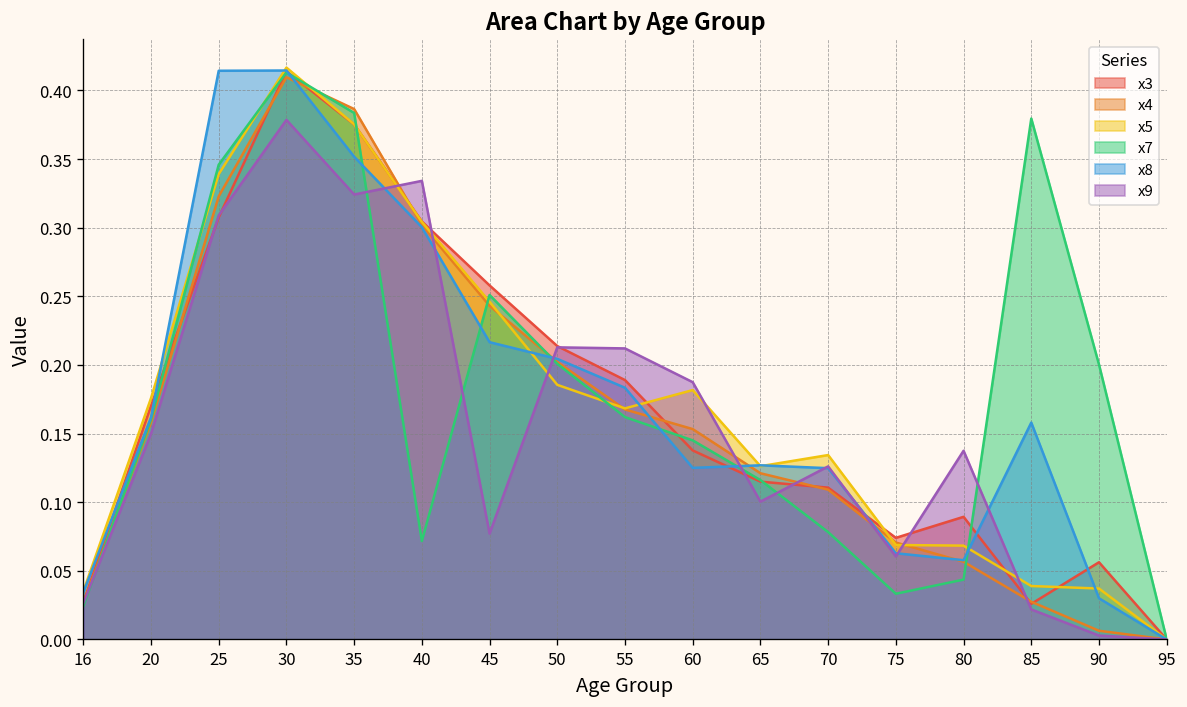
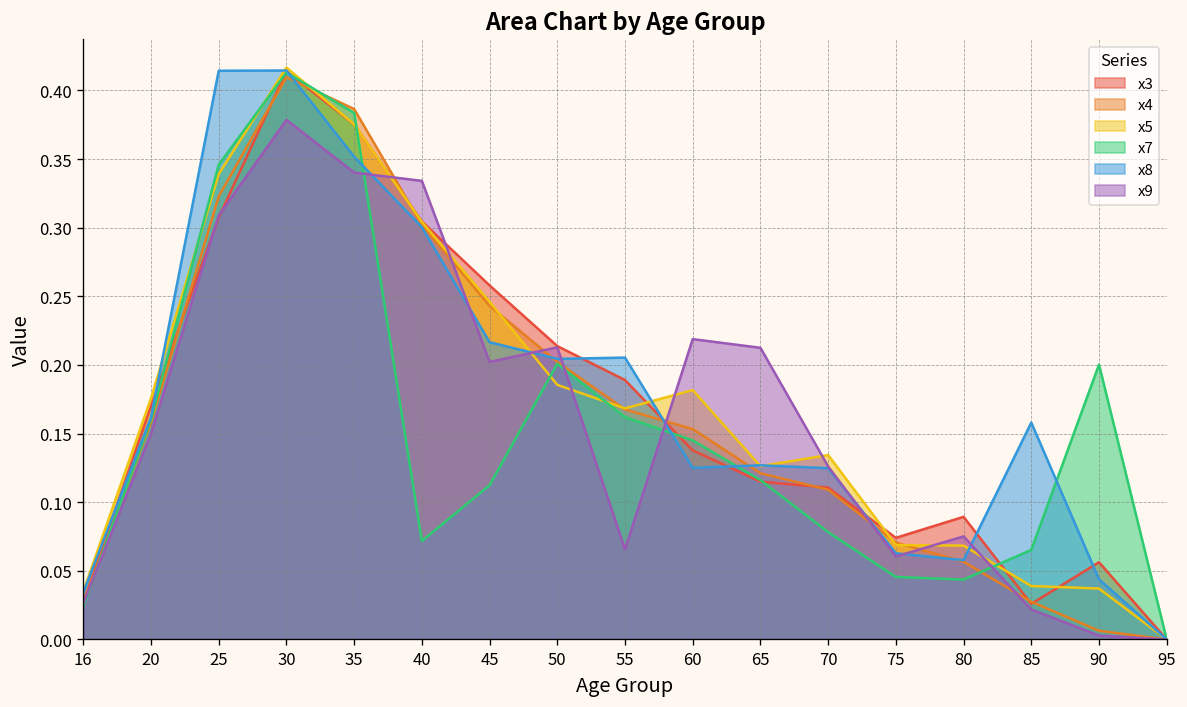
  {
    "x7": {
      "25": 0.346,
      "35": 0.384,
      "40": 0.072,
-     "45": 0.251,
+     "45": 0.112,
      "55": 0.162,
      "60": 0.145,
      "70": 0.078,
-     "75": 0.033,
+     "75": 0.046,
      "80": 0.044,
-     "85": 0.380,
+     "85": 0.065,
      "90": 0.200
    },
    "x8": {
      "25": 0.414,
      "35": 0.352,
      "45": 0.217,
-     "55": 0.183,
+     "55": 0.205,
      "60": 0.125,
      "75": 0.063,
      "85": 0.158,
-     "90": 0.030
+     "90": 0.044
    },
    "x9": {
      "20": 0.150,
      "30": 0.379,
-     "35": 0.324,
+     "35": 0.340,
      "40": 0.334,
-     "45": 0.077,
-     "55": 0.212,
-     "60": 0.187,
-     "65": 0.100,
+     "45": 0.202,
+     "55": 0.066,
+     "60": 0.219,
+     "65": 0.212,
      "75": 0.060,
-     "80": 0.137,
+     "80": 0.075,
      "85": 0.022,
      "90": 0.003
    }
  }
